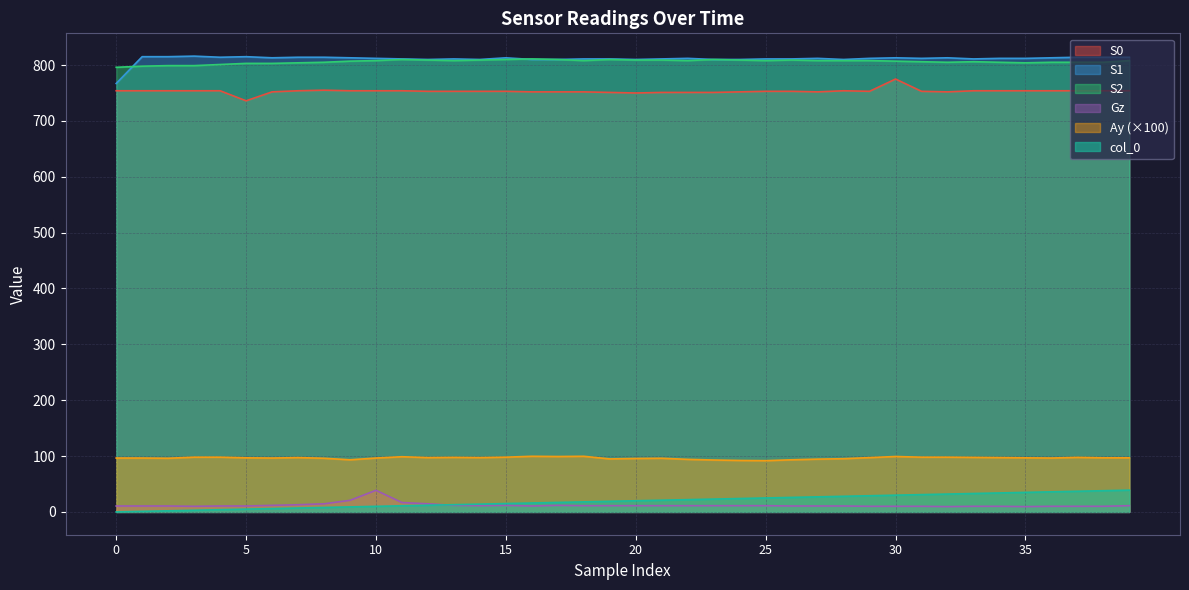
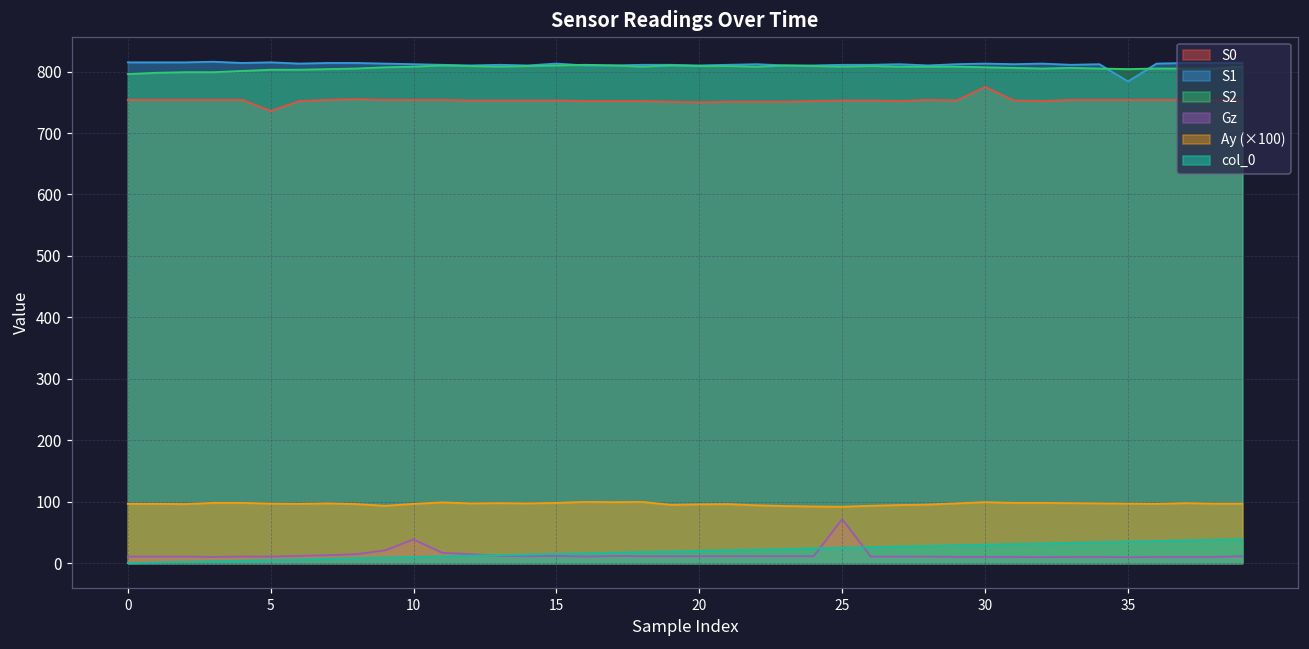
  {
    "S0": {
      "0": 750,
      "5": 740,
      "10": 750,
      "15": 750,
      "20": 750,
      "25": 750,
      "30": 780,
      "35": 750
    },
    "S1": {
-     "0": 770,
+     "0": 820,
      "5": 820,
      "30": 810,
-     "35": 810
+     "35": 780
    },
    "Gz": {
      "0": 10,
      "5": 10,
      "10": 40,
      "20": 10,
-     "25": 10,
+     "25": 70,
      "30": 10,
      "35": 10
    },
    "Ay (×100)": {
      "0": 100,
      "5": 100,
      "10": 100,
      "15": 100,
      "20": 100,
      "25": 90,
      "30": 100,
      "35": 100
    }
  }
